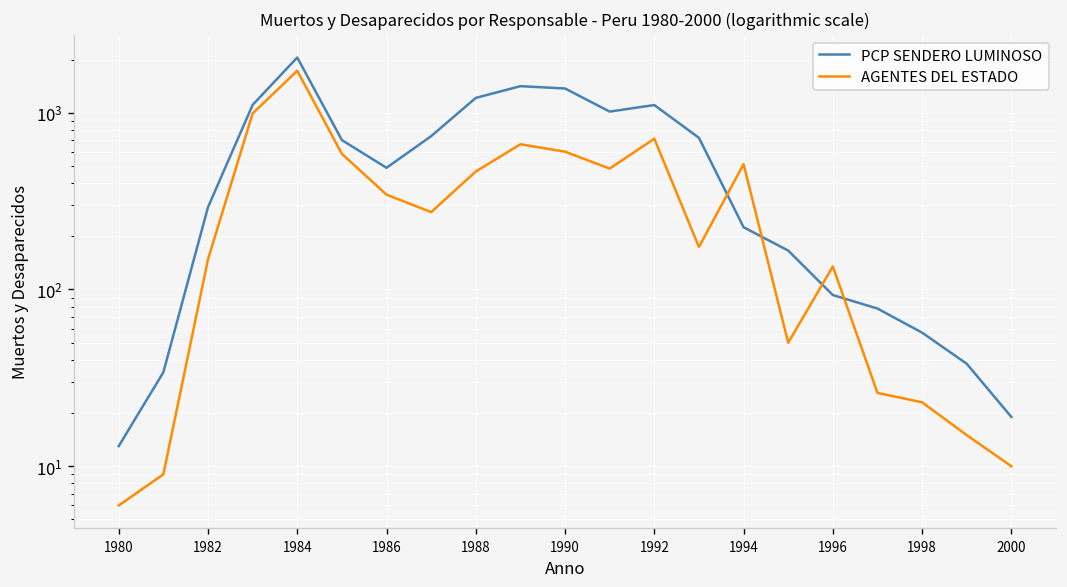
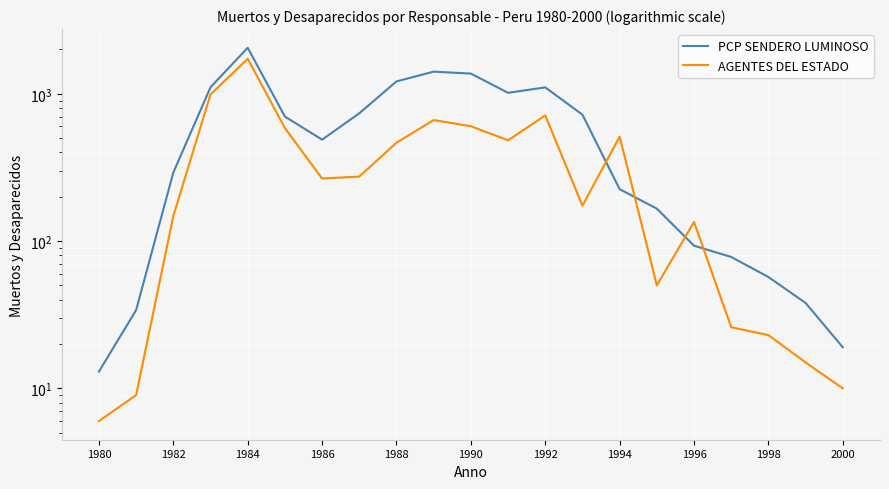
  {
    "PCP SENDERO LUMINOSO": {
      "1980": 13,
      "1982": 290,
      "1984": 2100,
      "1986": 490,
      "1988": 1200,
      "1990": 1400,
      "1992": 1100,
      "1994": 230,
      "1996": 90,
      "1998": 57,
      "2000": 19
    },
    "AGENTES DEL ESTADO": {
      "1980": 6,
      "1982": 150,
      "1984": 1700,
-     "1986": 340,
+     "1986": 270,
      "1988": 470,
      "1990": 600,
      "1992": 700,
      "1994": 510,
      "1996": 140,
      "1998": 23,
      "2000": 10
    }
  }
